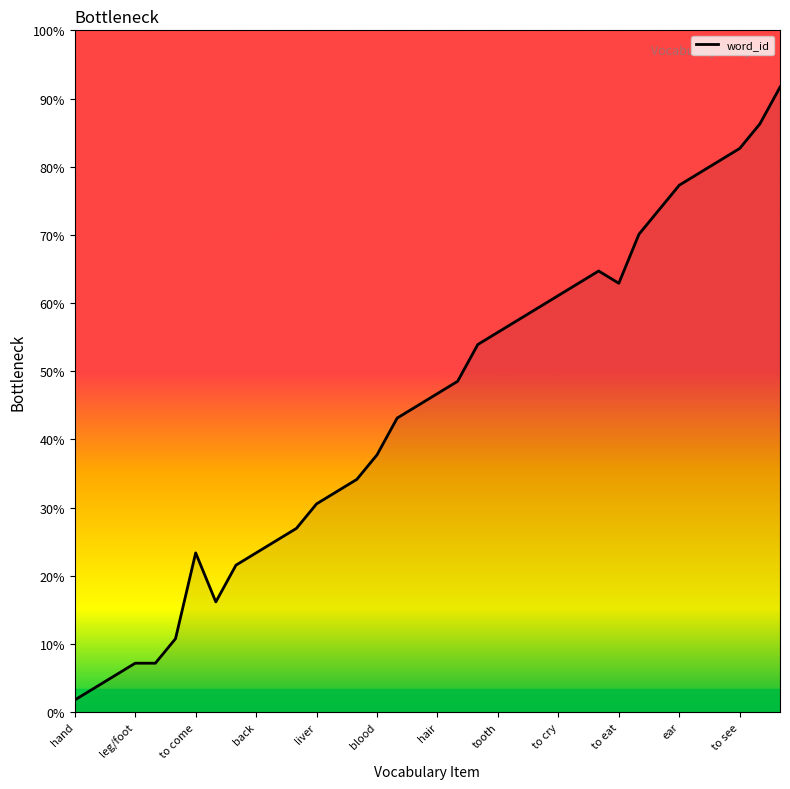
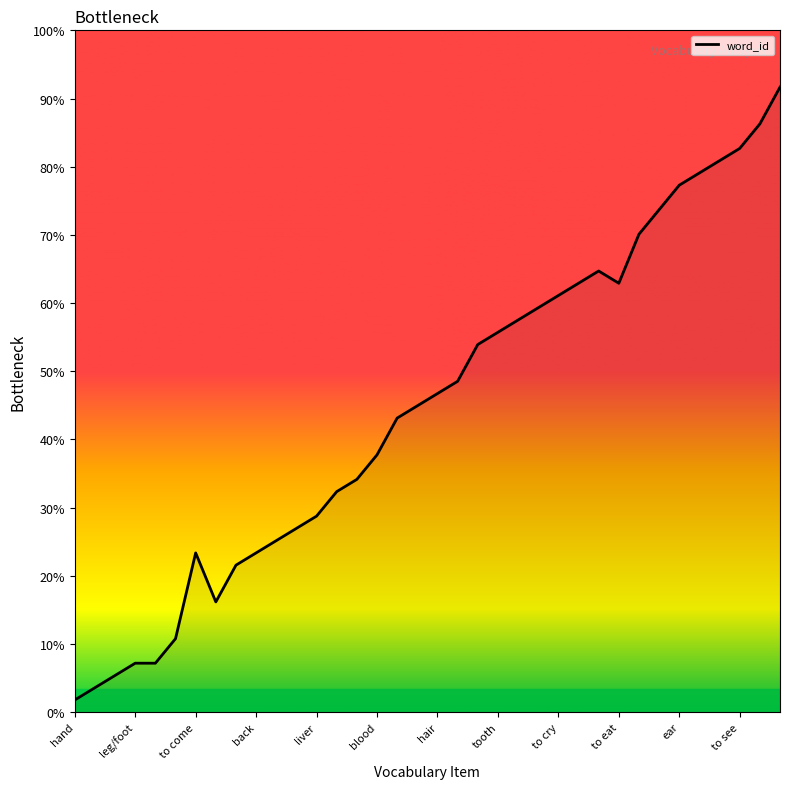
  {
    "to come": "23%",
    "back": "23%",
-   "liver": "31%",
+   "liver": "29%",
    "blood": "38%",
    "hair": "47%",
    "tooth": "56%",
    "to cry": "61%",
    "to eat": "63%",
    "ear": "77%",
    "to see": "83%"
  }
